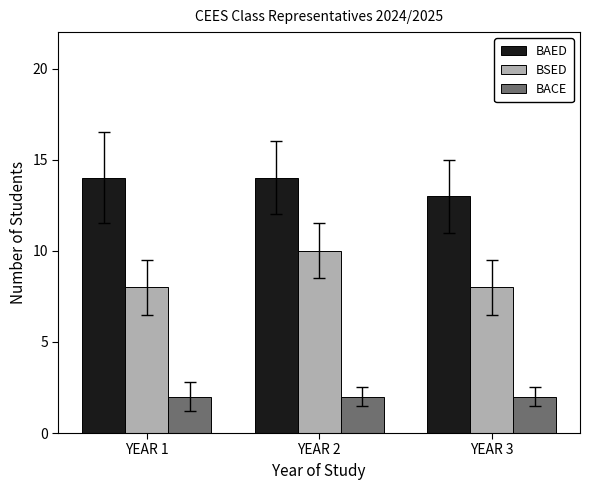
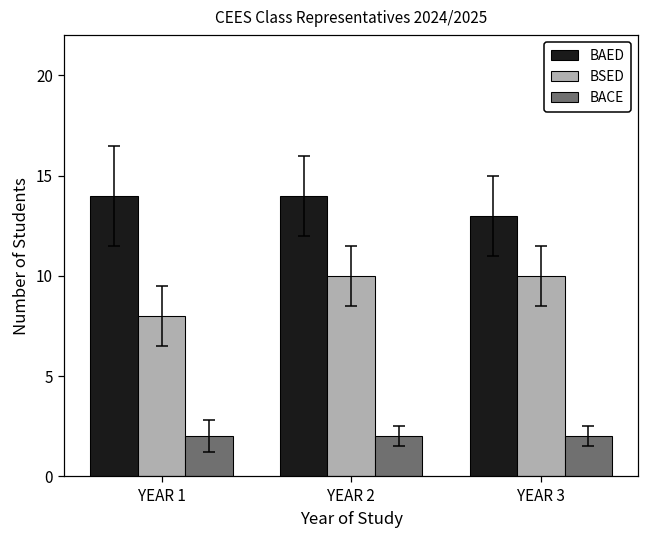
  {
    "BAED": {
      "YEAR 1": 14,
      "YEAR 2": 14,
      "YEAR 3": 13
    },
    "BSED": {
      "YEAR 1": 8,
      "YEAR 2": 10,
-     "YEAR 3": 8
+     "YEAR 3": 10
    },
    "BACE": {
      "YEAR 1": 2,
      "YEAR 2": 2,
      "YEAR 3": 2
    }
  }
